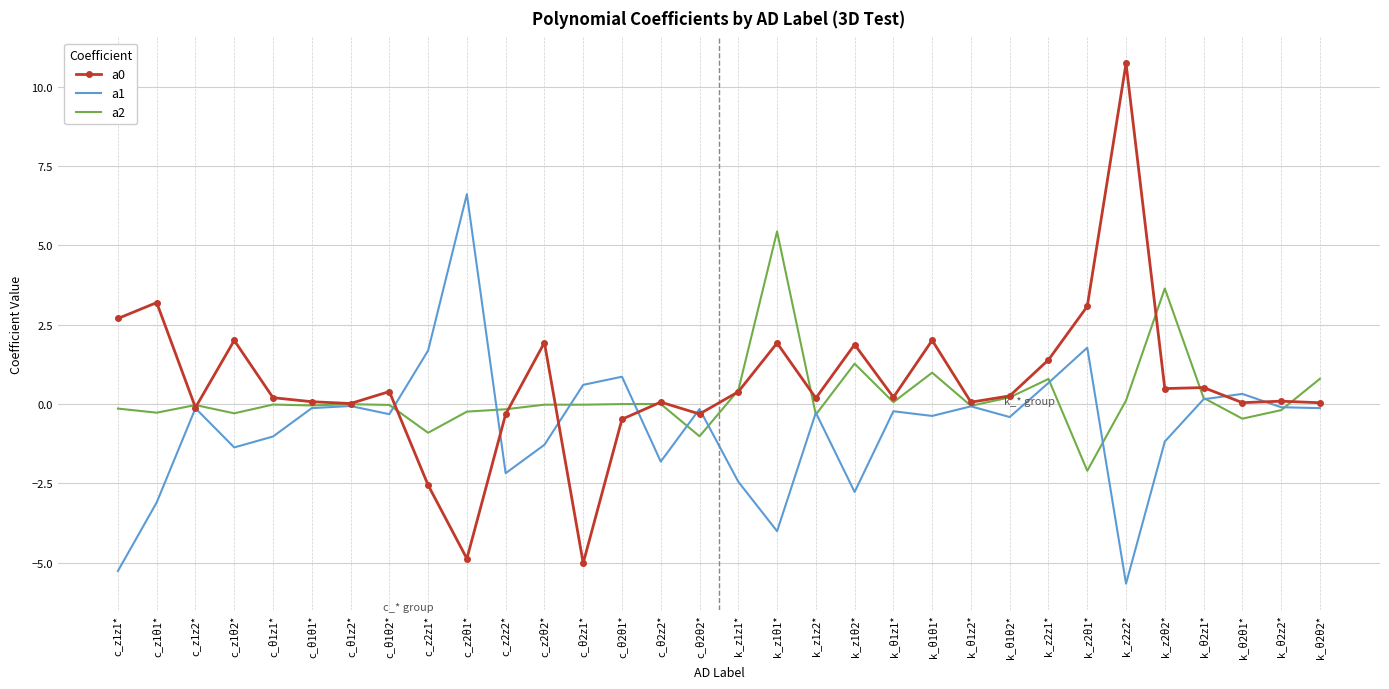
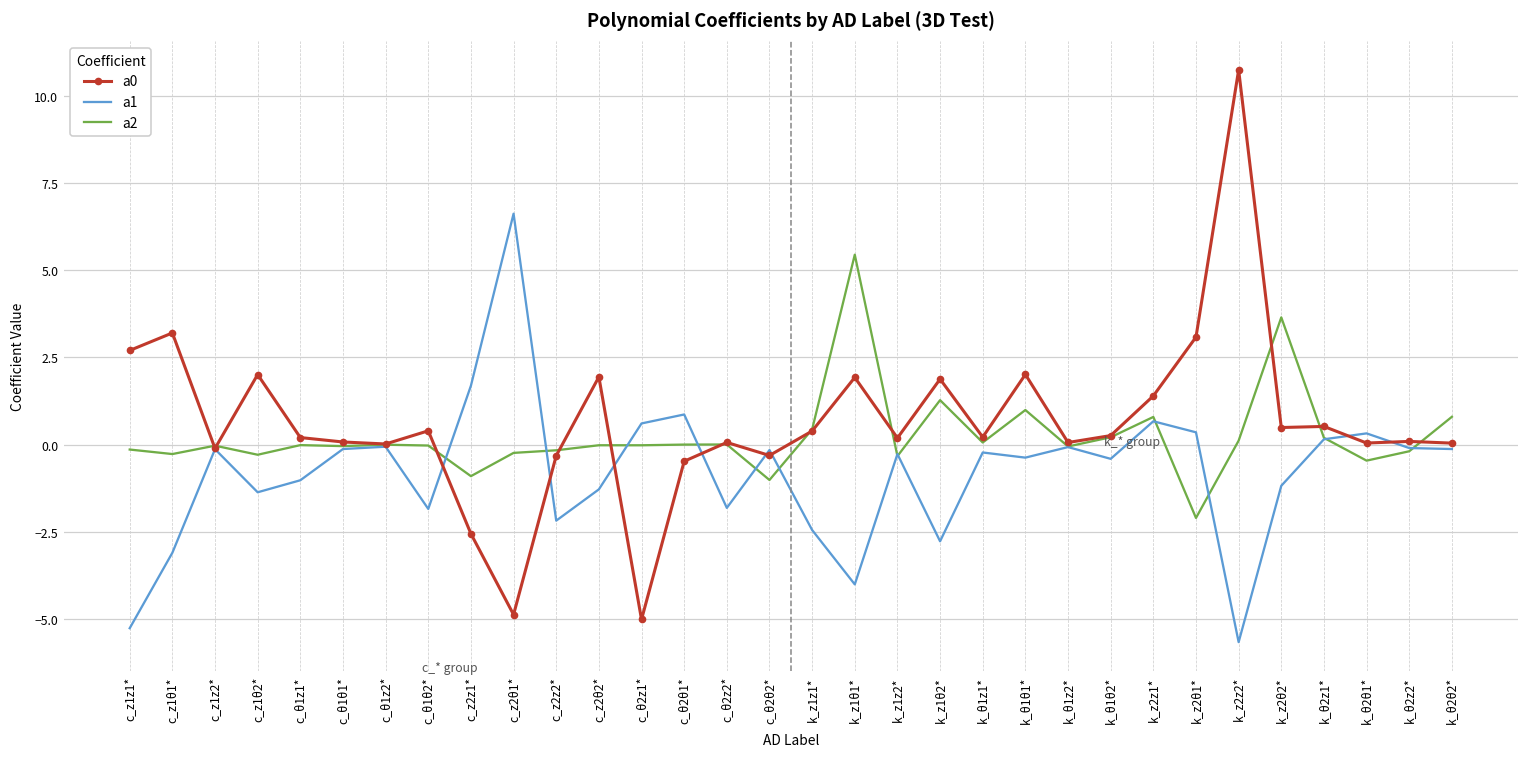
  {
    "a0": {
      "c_z1z1*": 2.7,
      "c_z1θ1*": 3.2,
      "c_z1θ2*": 2.0,
      "c_θ1z1*": 0.2,
      "c_θ1θ1*": 0.1,
      "c_θ1θ2*": 0.4,
      "c_z2z1*": -2.6,
      "c_z2θ1*": -4.9,
      "c_z2z2*": -0.3,
      "c_z2θ2*": 1.9,
      "c_θ2z1*": -5.0,
      "c_θ2θ1*": -0.5,
      "c_θ2θ2*": -0.3,
      "k_z1θ1*": 1.9,
      "k_z1z2*": 0.2,
      "k_z1θ2*": 1.9,
      "k_θ1z1*": 0.2,
      "k_θ1θ1*": 2.0,
      "k_θ1z2*": 0.1,
      "k_z2z1*": 1.4,
      "k_z2θ1*": 3.1,
      "k_z2z2*": 10.7,
      "k_z2θ2*": 0.5,
      "k_θ2z1*": 0.5,
      "k_θ2θ1*": 0.0,
      "k_θ2z2*": 0.1,
      "k_θ2θ2*": 0.0
    },
    "a1": {
      "c_z1z1*": -5.3,
      "c_z1θ1*": -3.1,
      "c_z1θ2*": -1.4,
      "c_θ1z1*": -1.0,
      "c_θ1θ1*": -0.1,
-     "c_θ1θ2*": -0.3,
+     "c_θ1θ2*": -1.8,
      "c_z2z1*": 1.7,
      "c_z2θ1*": 6.6,
      "c_z2z2*": -2.2,
      "c_z2θ2*": -1.3,
      "c_θ2z1*": 0.6,
      "c_θ2θ1*": 0.9,
      "c_θ2z2*": -1.8,
      "c_θ2θ2*": -0.2,
      "k_z1z1*": -2.4,
      "k_z1θ1*": -4.0,
      "k_z1θ2*": -2.8,
      "k_θ1z1*": -0.2,
      "k_θ1θ1*": -0.4,
      "k_θ1θ2*": -0.4,
      "k_z2z1*": 0.7,
-     "k_z2θ1*": 1.8,
+     "k_z2θ1*": 0.4,
      "k_z2z2*": -5.7,
      "k_z2θ2*": -1.2,
      "k_θ2θ1*": 0.3,
      "k_θ2z2*": -0.1,
      "k_θ2θ2*": -0.1
    },
    "a2": {
      "c_z1z1*": -0.1,
      "c_z1θ1*": -0.3,
      "c_z1θ2*": -0.3,
      "c_θ1z1*": 0.0,
      "c_θ1θ1*": 0.0,
      "c_θ1θ2*": 0.0,
      "c_z2z1*": -0.9,
      "c_z2θ1*": -0.2,
      "c_z2z2*": -0.2,
      "c_z2θ2*": 0.0,
      "c_θ2z1*": 0.0,
      "c_θ2θ1*": 0.0,
      "c_θ2θ2*": -1.0,
      "k_z1θ1*": 5.4,
      "k_z1θ2*": 1.3,
      "k_θ1z1*": 0.1,
      "k_θ1θ1*": 1.0,
      "k_z2z1*": 0.8,
      "k_z2θ1*": -2.1,
      "k_z2z2*": 0.1,
      "k_z2θ2*": 3.6,
      "k_θ2θ1*": -0.5,
      "k_θ2z2*": -0.2,
      "k_θ2θ2*": 0.8
    }
  }
